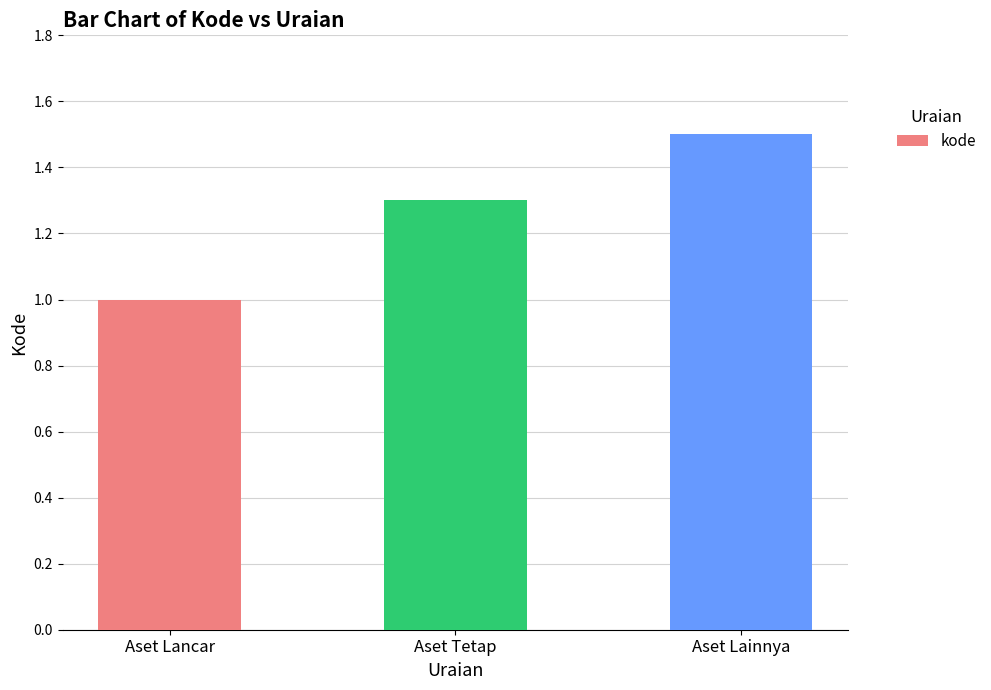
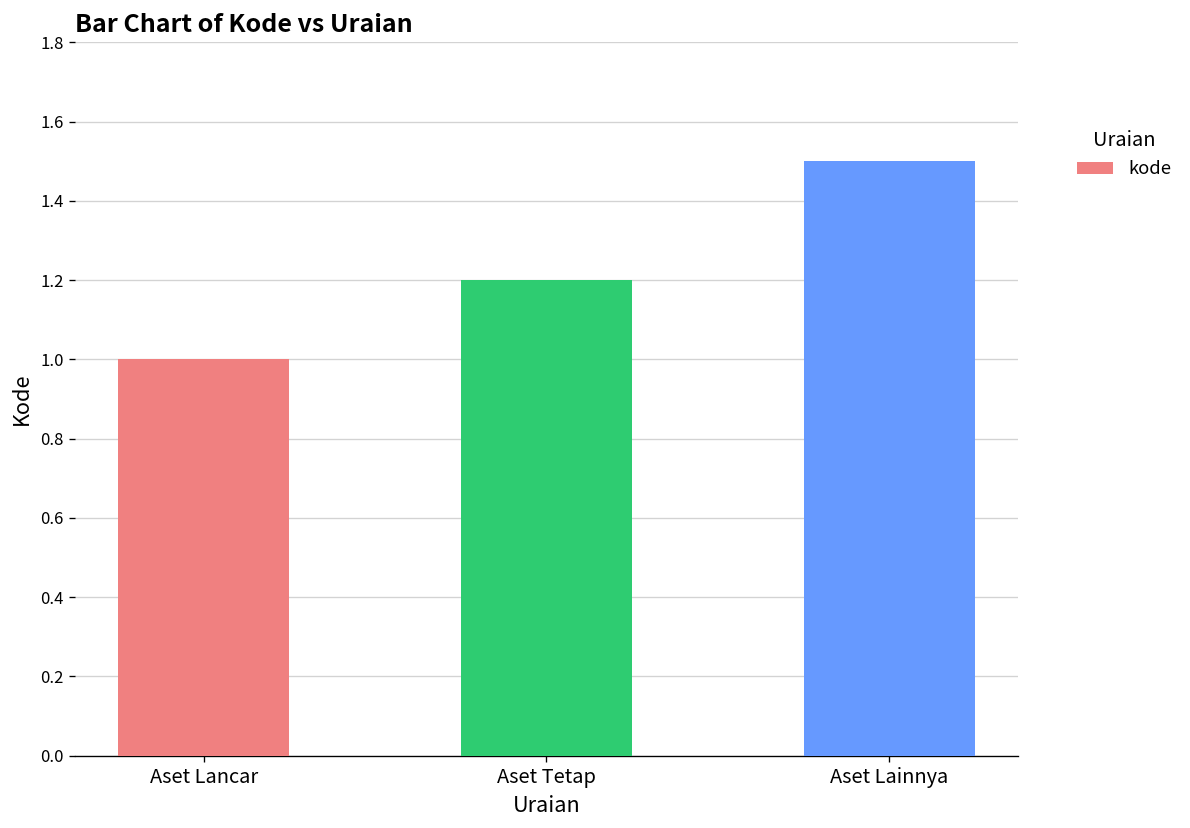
  {
    "Aset Lancar": 1.0,
-   "Aset Tetap": 1.3,
+   "Aset Tetap": 1.2,
    "Aset Lainnya": 1.5
  }
